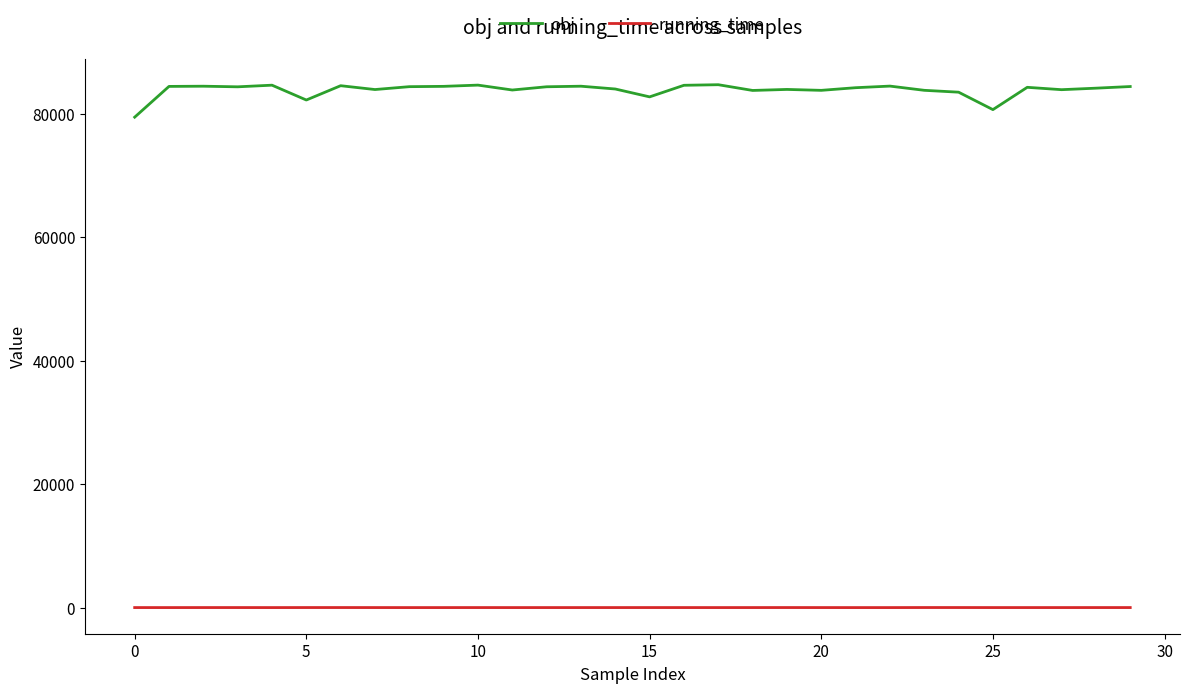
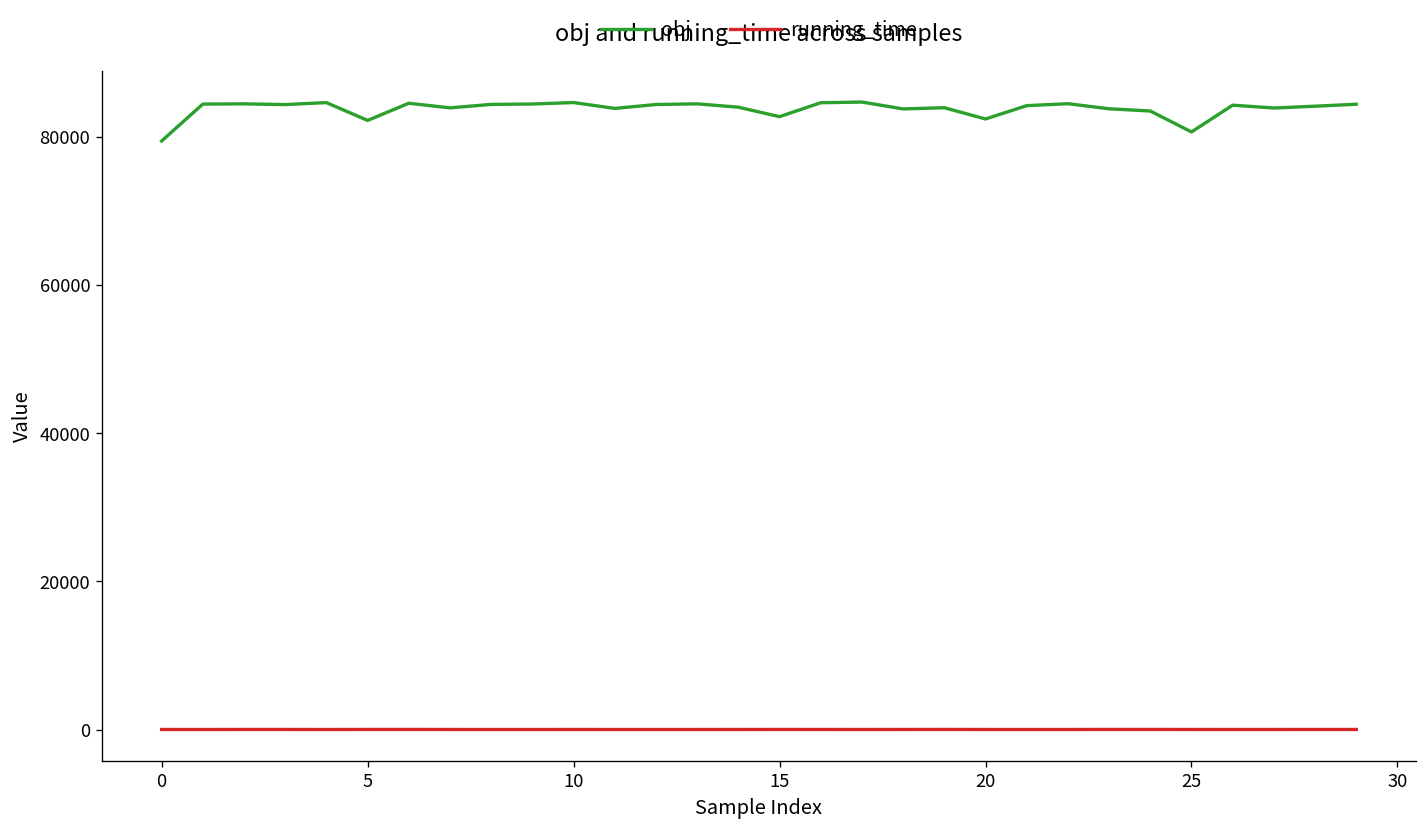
  {
    "obj": {
      "0": 79000,
      "5": 82000,
      "10": 85000,
      "15": 83000,
-     "20": 84000,
+     "20": 82000,
      "25": 81000
    },
    "running_time": {
      "0": 0,
      "5": 0,
      "10": 0,
      "15": 0,
      "20": 0,
      "25": 0
    }
  }
